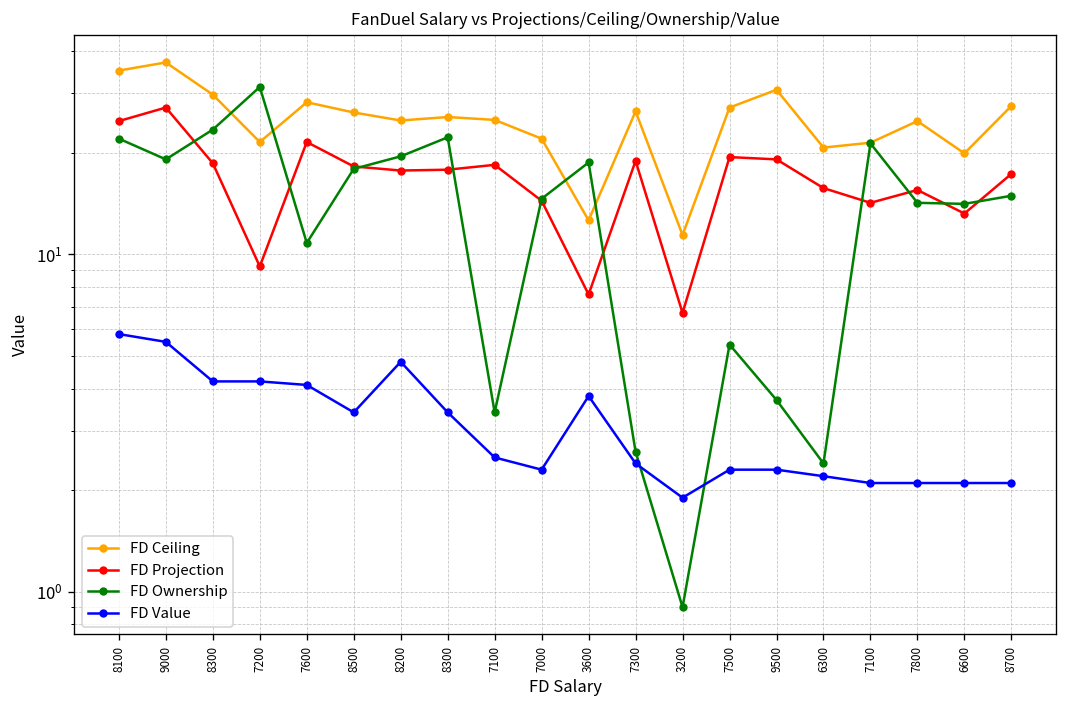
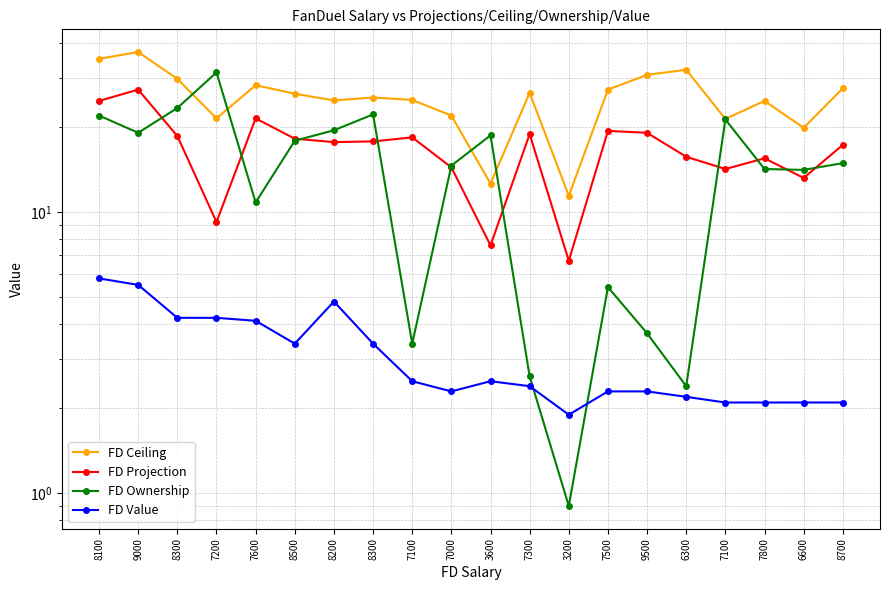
  {
    "FD Ceiling": {
      "8100": 35,
      "9000": 37,
      "7200": 22,
      "7600": 28,
      "8500": 26,
      "8200": 25,
      "7000": 22,
      "3600": 13,
      "7300": 27,
      "3200": 11.4,
      "7500": 27,
      "9500": 31,
-     "6300": 21,
+     "6300": 32,
      "7800": 25,
      "6600": 20,
      "8700": 28
    },
    "FD Projection": {
      "8100": 25,
      "9000": 27,
      "7200": 9.2,
      "7600": 22,
      "8200": 18,
      "3600": 7.6,
      "7300": 19,
      "3200": 6.7,
      "7500": 19,
      "9500": 19,
      "6300": 16,
      "7800": 16,
      "6600": 13,
      "8700": 17
    },
    "FD Ownership": {
      "8100": 22,
      "9000": 19,
      "7200": 31,
      "7600": 10.8,
      "8200": 20,
      "3600": 19,
      "7300": 2.6,
      "3200": 0.9,
      "7500": 5.4,
      "9500": 3.7,
      "6300": 2.4,
      "7800": 14,
      "6600": 14,
      "8700": 15
    },
    "FD Value": {
      "8100": 5.8,
      "9000": 5.5,
      "7200": 4.2,
      "7600": 4.1,
      "8500": 3.4,
      "8200": 4.8,
      "7000": 2.3,
-     "3600": 3.8,
+     "3600": 2.5,
      "7300": 2.4,
      "3200": 1.9,
      "7500": 2.3,
      "9500": 2.3,
      "6300": 2.2,
      "7800": 2.1,
      "6600": 2.1,
      "8700": 2.1
    }
  }
